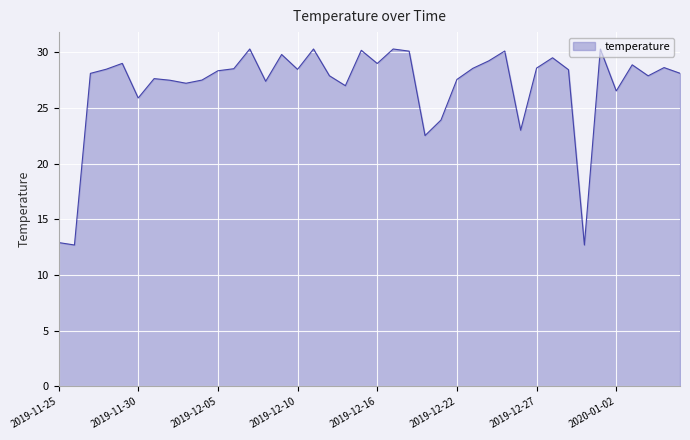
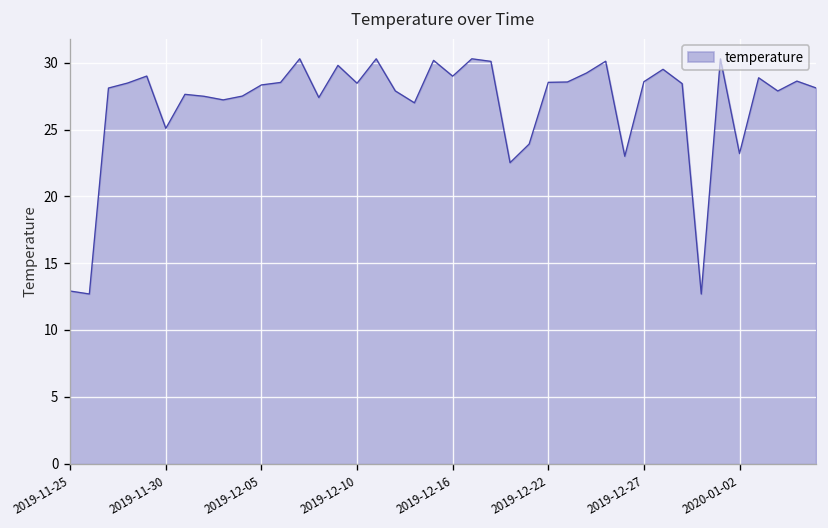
  {
    "2019-11-25": 12.9,
-   "2019-11-30": 25.9,
+   "2019-11-30": 25.1,
    "2019-12-05": 28.3,
    "2019-12-10": 28.5,
    "2019-12-16": 29.0,
-   "2019-12-22": 27.6,
+   "2019-12-22": 28.5,
    "2019-12-27": 28.6,
-   "2020-01-02": 26.5
+   "2020-01-02": 23.2
  }
